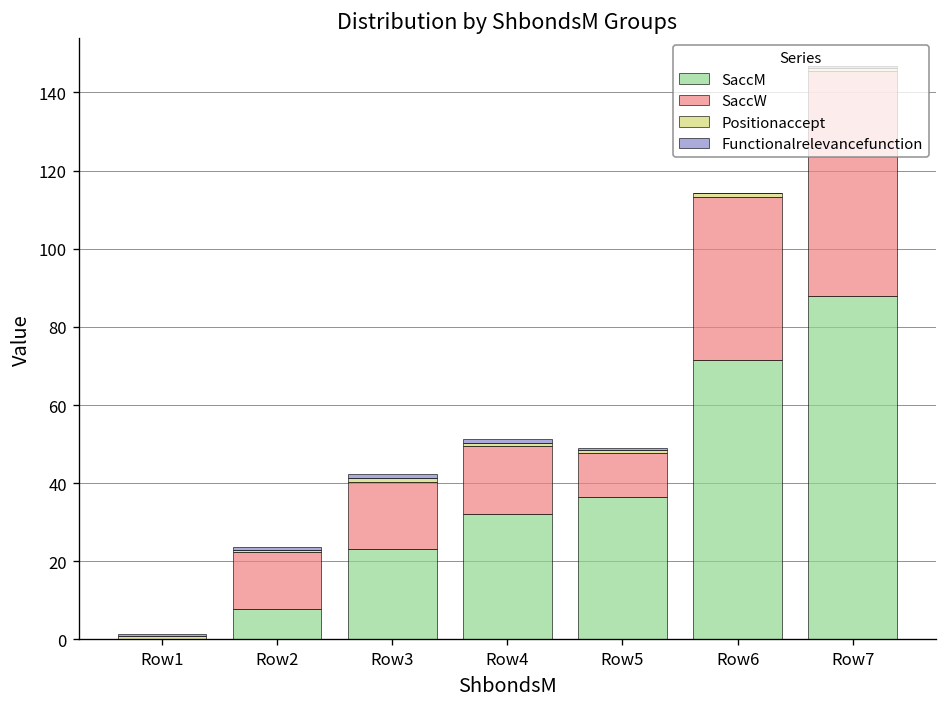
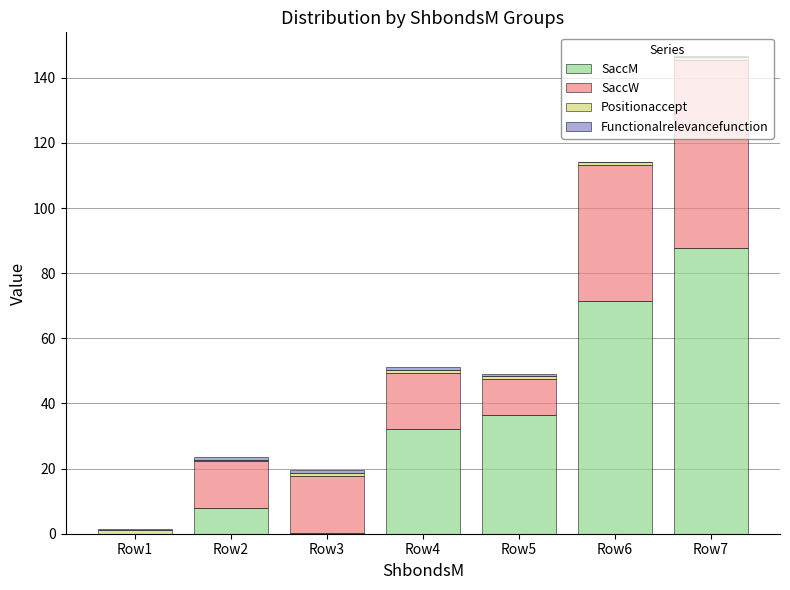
  {
    "SaccM": {
      "Row1": 0,
      "Row2": 8,
-     "Row3": 23,
+     "Row3": 0,
      "Row4": 32,
      "Row5": 37,
      "Row6": 71,
      "Row7": 88
    },
    "SaccW": {
      "Row1": 0,
      "Row2": 14,
      "Row3": 17,
      "Row4": 17,
      "Row5": 11,
      "Row6": 42
    },
    "Positionaccept": {
      "Row1": 1,
      "Row3": 1,
      "Row4": 1,
      "Row5": 1,
      "Row6": 1
    },
    "Functionalrelevancefunction": {
      "Row2": 1,
      "Row3": 1,
      "Row4": 1
    }
  }
